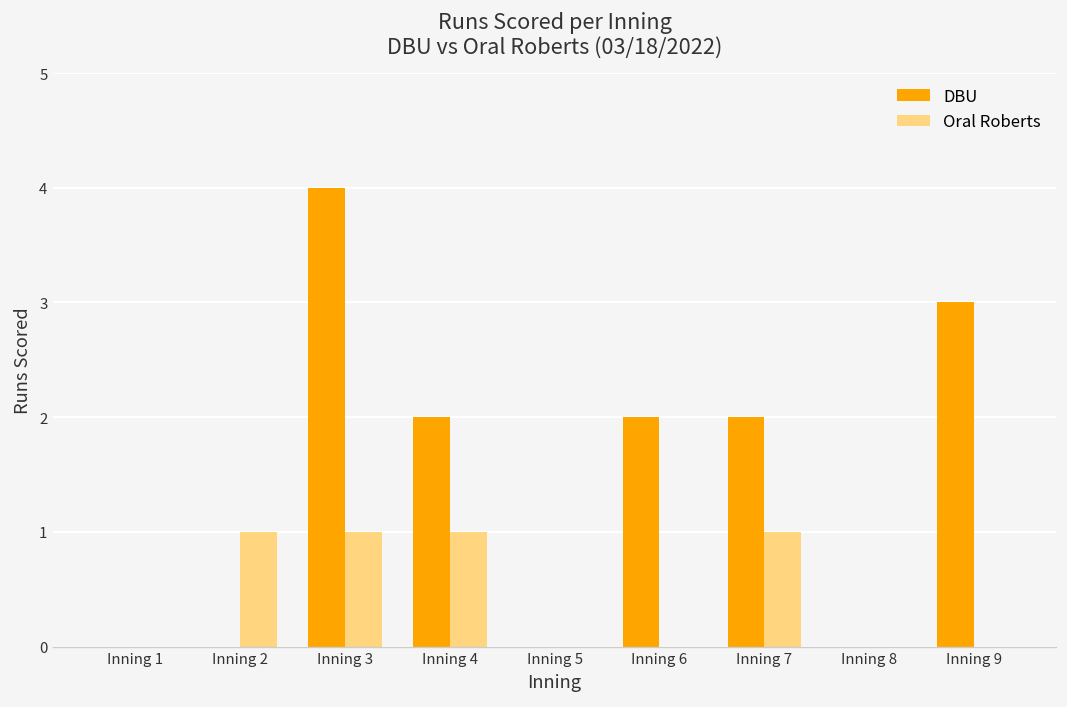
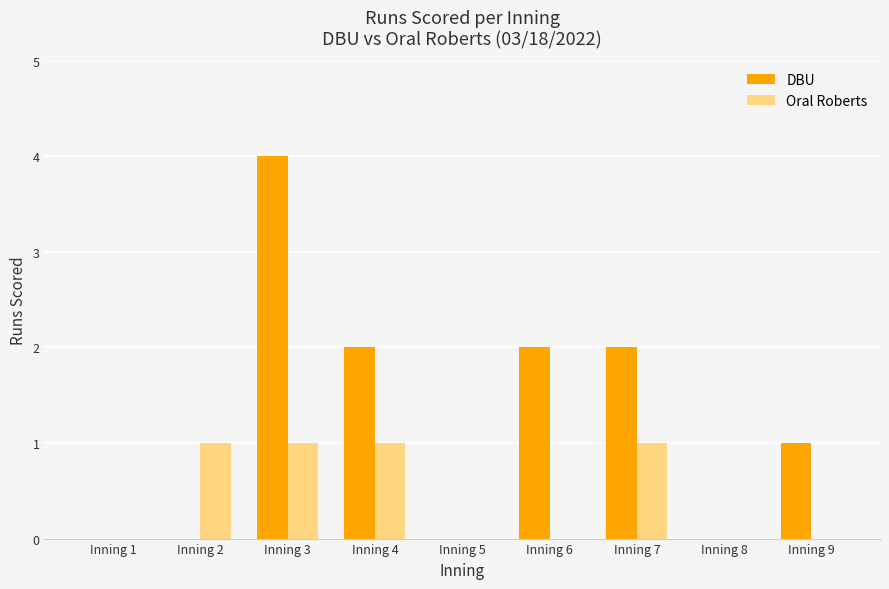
  {
    "DBU": {
      "Inning 1": 0,
      "Inning 2": 0,
      "Inning 3": 4,
      "Inning 4": 2,
      "Inning 5": 0,
      "Inning 6": 2,
      "Inning 7": 2,
      "Inning 8": 0,
-     "Inning 9": 3
+     "Inning 9": 1
    },
    "Oral Roberts": {
      "Inning 1": 0,
      "Inning 2": 1,
      "Inning 3": 1,
      "Inning 4": 1,
      "Inning 5": 0,
      "Inning 6": 0,
      "Inning 7": 1,
      "Inning 8": 0,
      "Inning 9": 0
    }
  }
